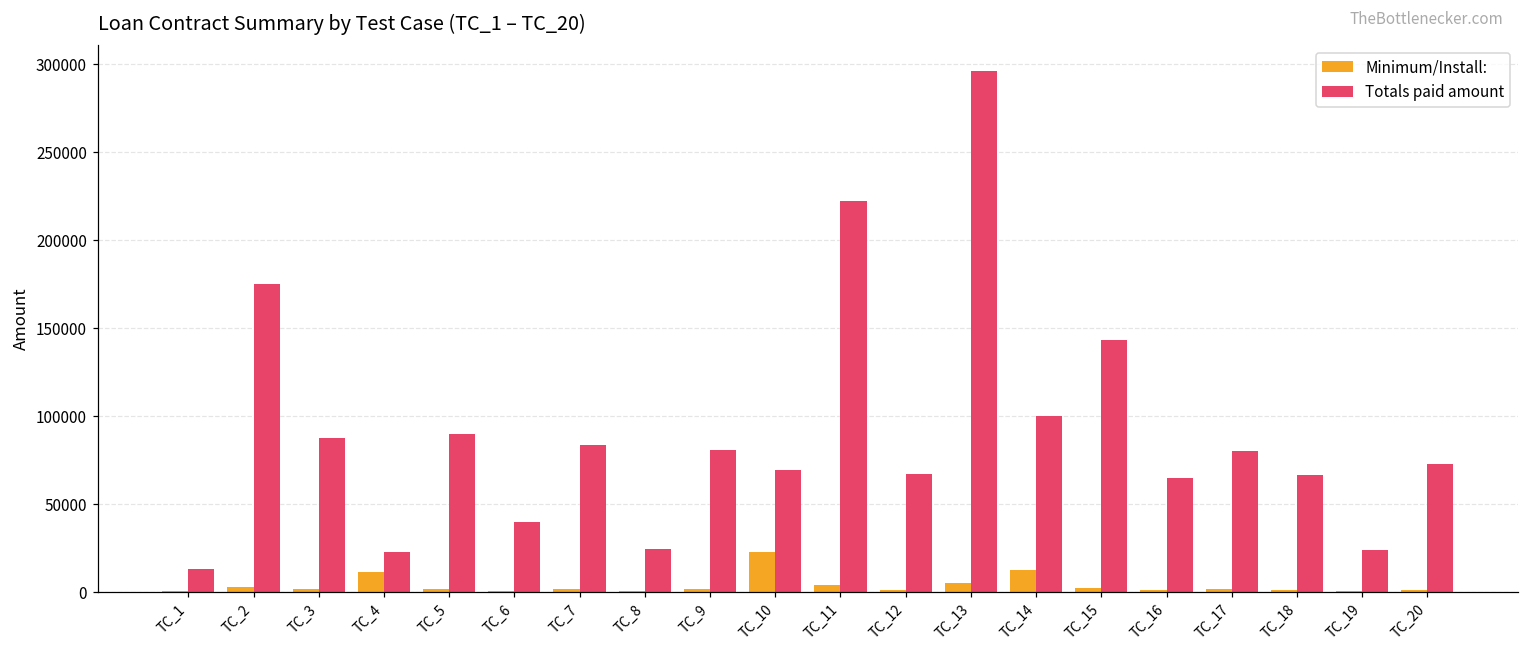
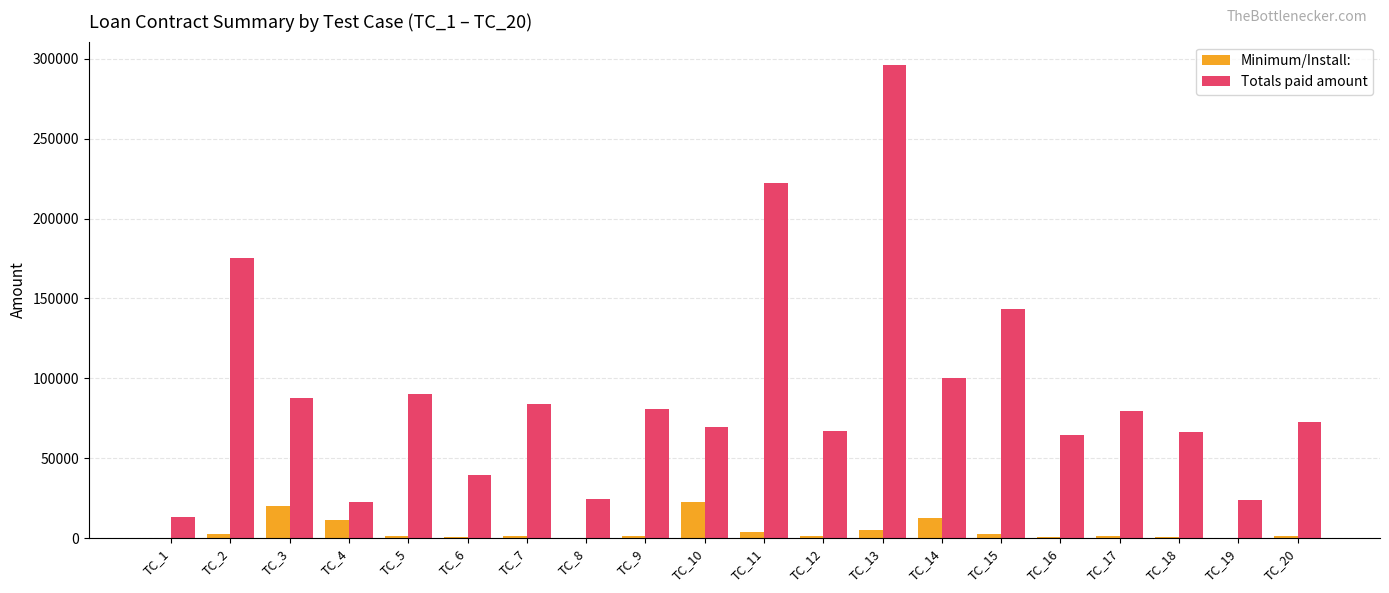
  {
    "Minimum/Install:": {
      "TC_2": 3000,
-     "TC_3": 1000,
+     "TC_3": 20000,
      "TC_4": 11000,
      "TC_10": 23000,
      "TC_11": 4000,
      "TC_13": 5000,
      "TC_14": 13000,
      "TC_15": 2000
    },
    "Totals paid amount": {
      "TC_1": 13000,
      "TC_2": 175000,
      "TC_3": 87000,
      "TC_4": 23000,
      "TC_5": 90000,
      "TC_6": 40000,
      "TC_7": 84000,
      "TC_8": 24000,
      "TC_9": 81000,
      "TC_10": 70000,
      "TC_11": 222000,
      "TC_12": 67000,
      "TC_13": 296000,
      "TC_14": 100000,
      "TC_15": 143000,
      "TC_16": 65000,
      "TC_17": 80000,
      "TC_18": 66000,
      "TC_19": 24000,
      "TC_20": 73000
    }
  }
